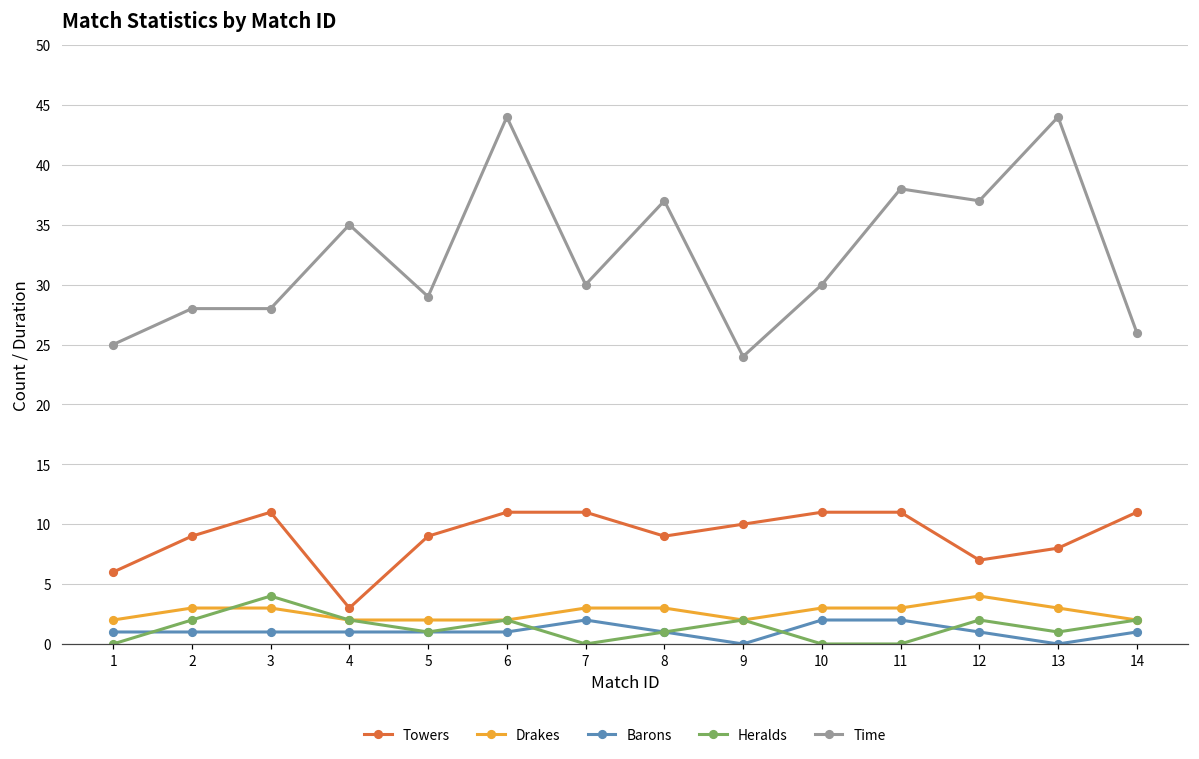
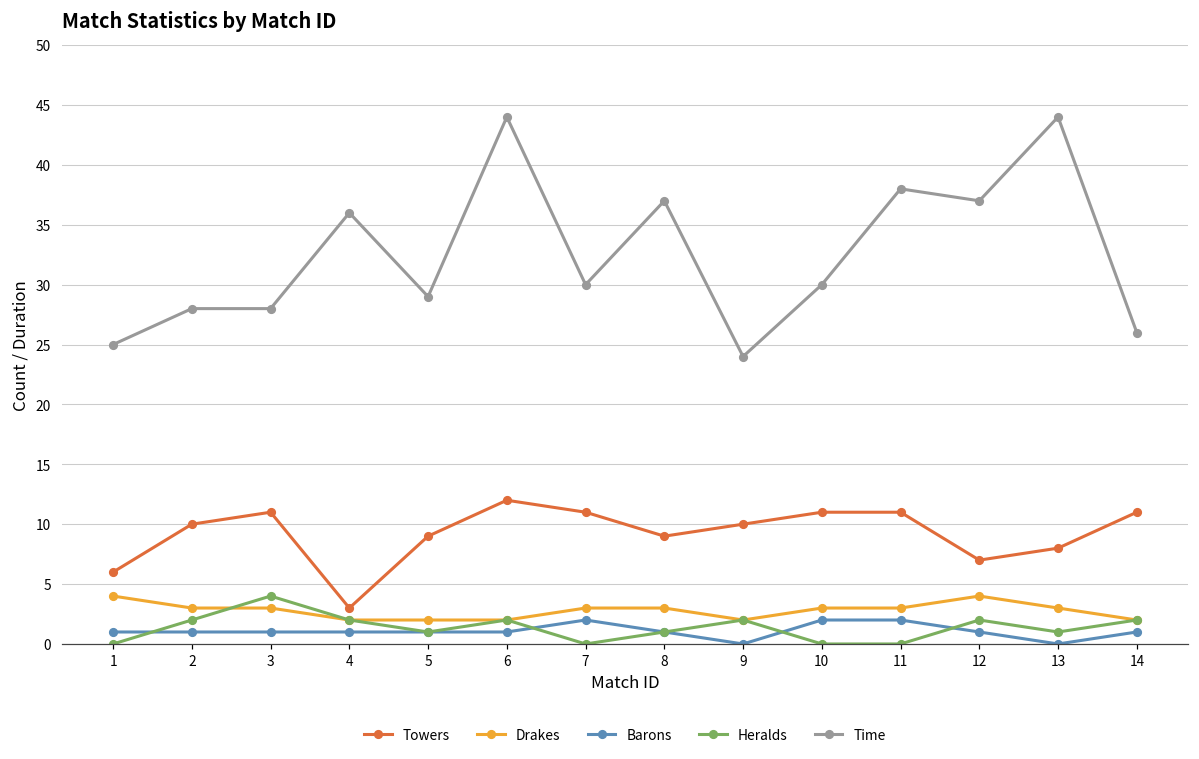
  {
    "Towers": {
      "1": 6,
-     "2": 9,
+     "2": 10,
      "3": 11,
      "4": 3,
      "5": 9,
-     "6": 11,
+     "6": 12,
      "7": 11,
      "8": 9,
      "9": 10,
      "10": 11,
      "11": 11,
      "12": 7,
      "13": 8,
      "14": 11
    },
    "Drakes": {
-     "1": 2,
+     "1": 4,
      "2": 3,
      "3": 3,
      "5": 2,
      "7": 3,
      "8": 3,
      "10": 3,
      "11": 3,
      "12": 4,
      "13": 3
    },
    "Barons": {
      "1": 1,
      "2": 1,
      "3": 1,
      "4": 1,
      "6": 1,
      "7": 2,
      "9": 0,
      "10": 2,
      "11": 2,
      "12": 1,
      "13": 0,
      "14": 1
    },
    "Heralds": {
      "1": 0,
      "2": 2,
      "3": 4,
      "7": 0,
      "10": 0,
      "11": 0,
      "12": 2,
      "13": 1
    },
    "Time": {
      "1": 25,
      "2": 28,
      "3": 28,
-     "4": 35,
+     "4": 36,
      "5": 29,
      "6": 44,
      "7": 30,
      "8": 37,
      "9": 24,
      "10": 30,
      "11": 38,
      "12": 37,
      "13": 44,
      "14": 26
    }
  }
